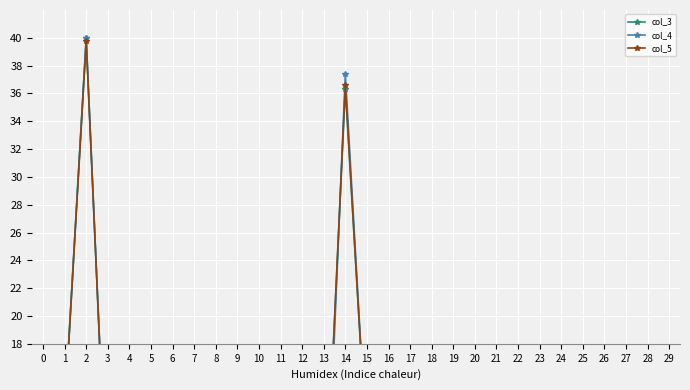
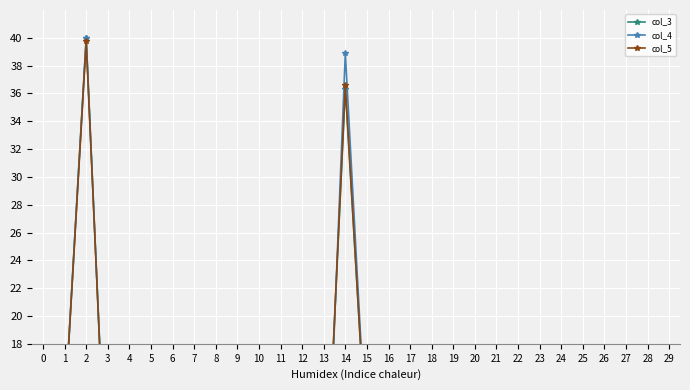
  {
    "col_3": {
      "14": 36.3
    },
    "col_4": {
-     "14": 37.4
+     "14": 38.9
    },
    "col_5": {
      "2": 39.7,
      "14": 36.6
    }
  }
